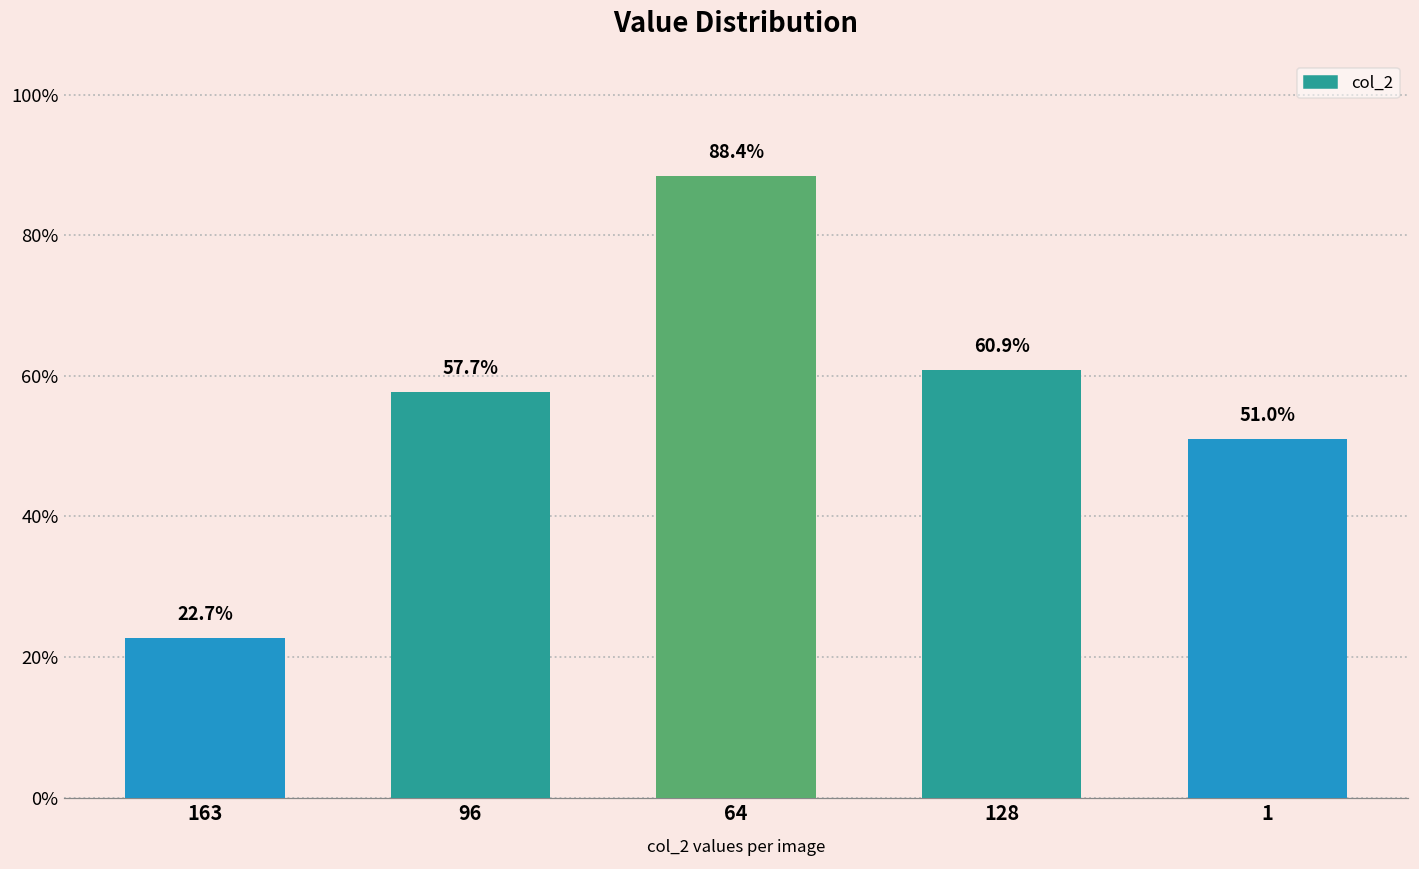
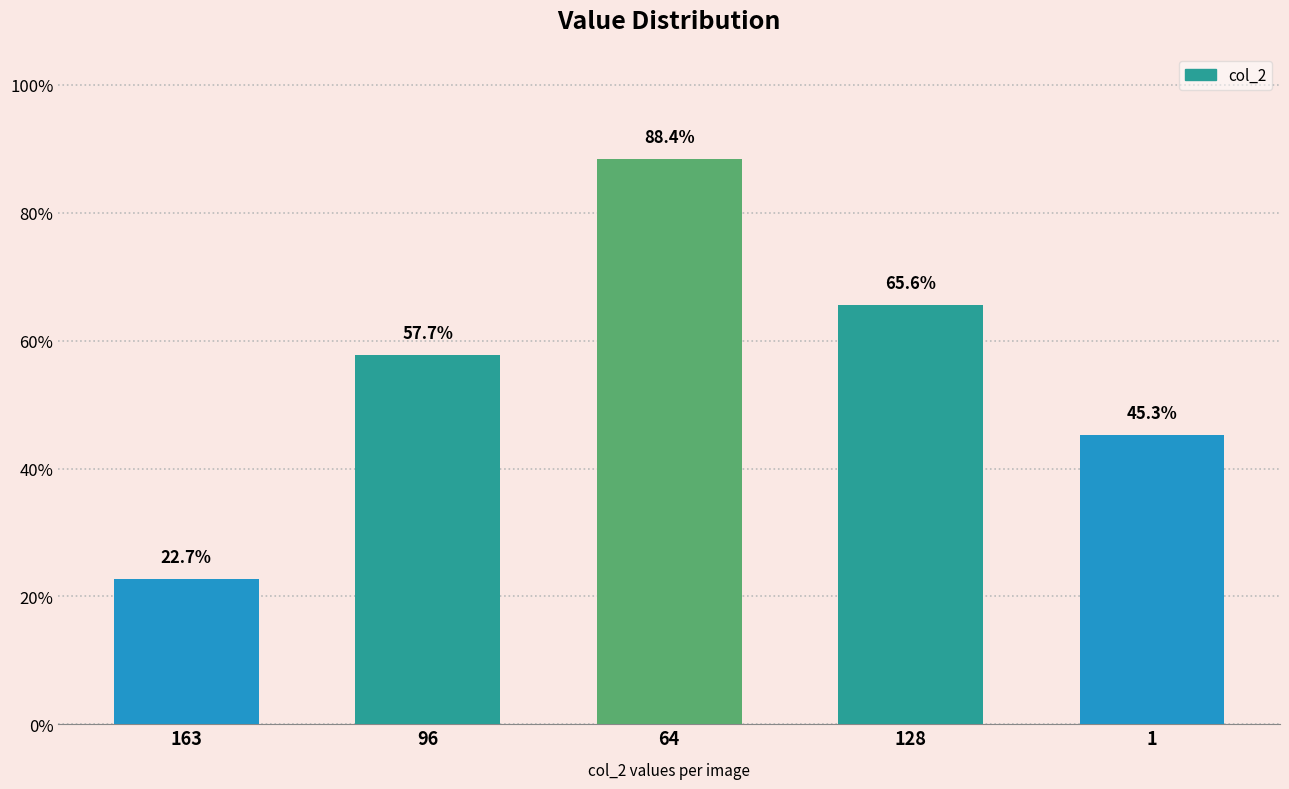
  {
    "163": "22.7%",
    "96": "57.7%",
    "64": "88.4%",
-   "128": "60.9%",
-   "1": "51.0%"
+   "128": "65.6%",
+   "1": "45.3%"
  }
